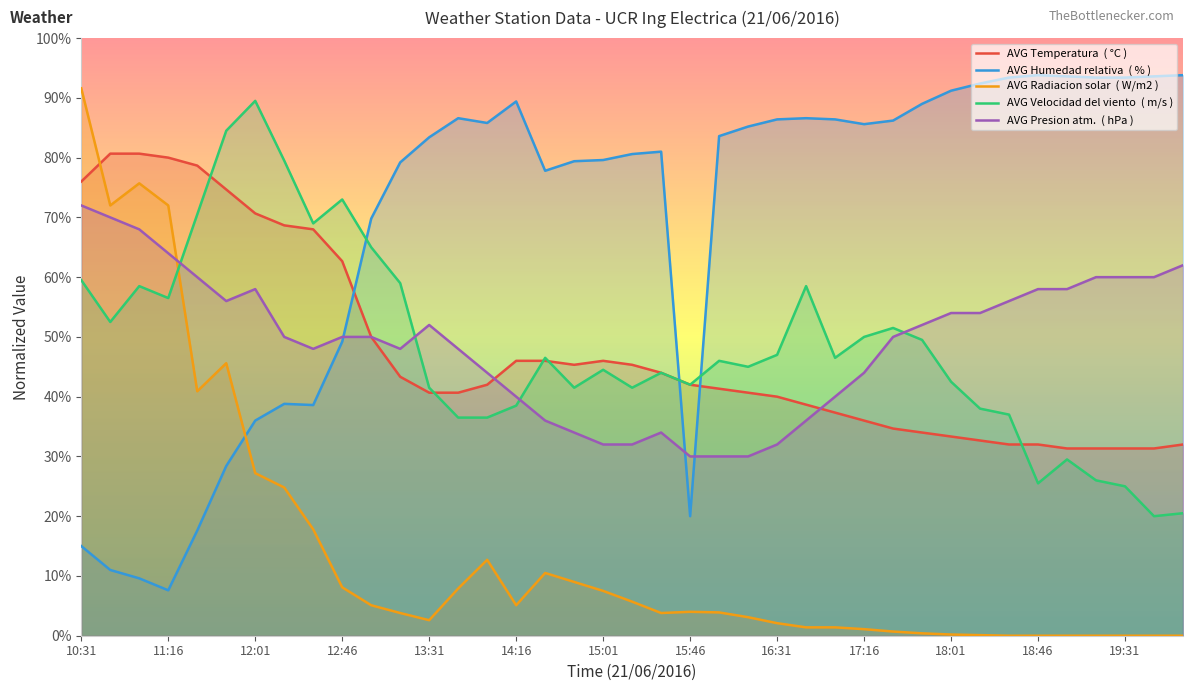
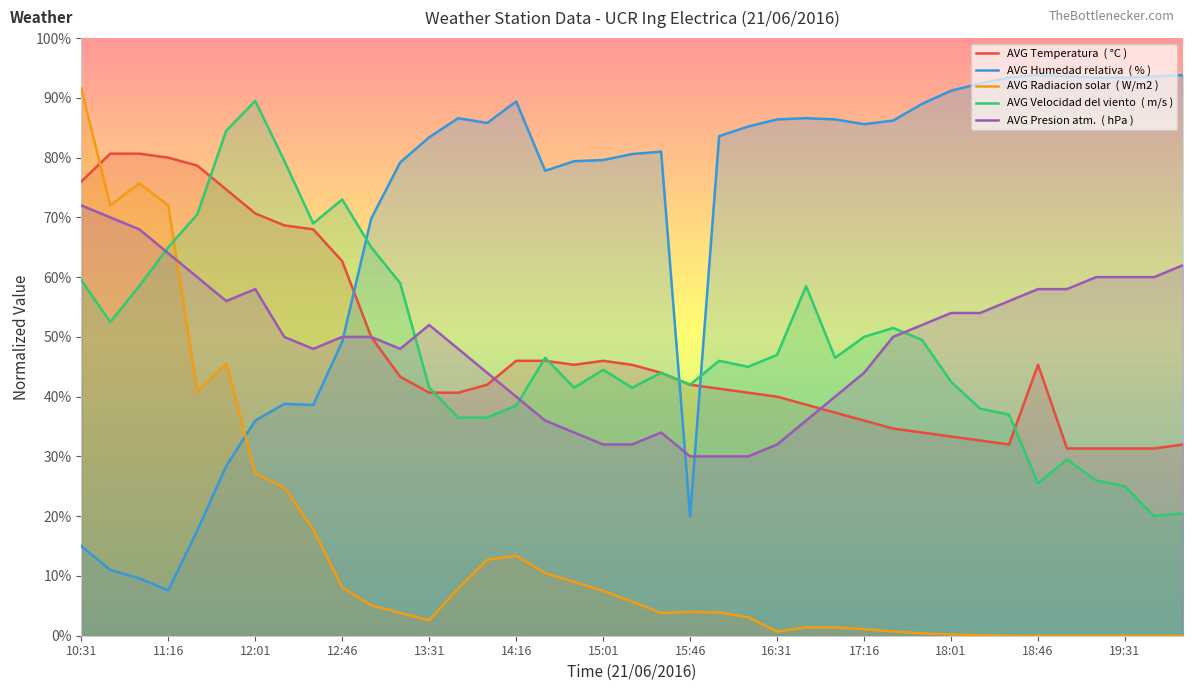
  {
    "AVG Temperatura ( °C )": {
      "10:31": "76%",
      "11:16": "80%",
      "12:01": "71%",
      "12:46": "63%",
      "13:31": "41%",
      "14:16": "46%",
      "15:01": "46%",
      "16:31": "40%",
      "17:16": "36%",
      "18:01": "33%",
-     "18:46": "32%",
+     "18:46": "45%",
      "19:31": "31%"
    },
    "AVG Humedad relativa ( % )": {
      "10:31": "15%",
      "11:16": "8%",
      "12:01": "36%",
      "12:46": "49%",
      "13:31": "83%",
      "14:16": "89%",
      "15:01": "80%",
      "15:46": "20%",
      "16:31": "86%",
      "17:16": "86%",
      "18:01": "91%"
    },
    "AVG Radiacion solar ( W/m2 )": {
      "10:31": "92%",
      "11:16": "72%",
      "12:01": "27%",
      "12:46": "8%",
      "13:31": "3%",
-     "14:16": "5%",
+     "14:16": "13%",
      "15:01": "8%",
      "15:46": "4%",
-     "16:31": "2%",
+     "16:31": "1%",
      "17:16": "1%",
      "18:01": "0%",
      "18:46": "0%",
      "19:31": "0%"
    },
    "AVG Velocidad del viento ( m/s )": {
      "10:31": "60%",
-     "11:16": "56%",
+     "11:16": "65%",
      "12:01": "90%",
      "12:46": "73%",
      "13:31": "42%",
      "14:16": "39%",
      "15:01": "45%",
      "16:31": "47%",
      "17:16": "50%",
      "18:01": "43%",
      "18:46": "26%",
      "19:31": "25%"
    },
    "AVG Presion atm. ( hPa )": {
      "10:31": "72%",
      "11:16": "64%",
      "12:01": "58%",
      "12:46": "50%",
      "13:31": "52%",
      "14:16": "40%",
      "15:01": "32%",
      "15:46": "30%",
      "16:31": "32%",
      "17:16": "44%",
      "18:01": "54%",
      "18:46": "58%",
      "19:31": "60%"
    }
  }
